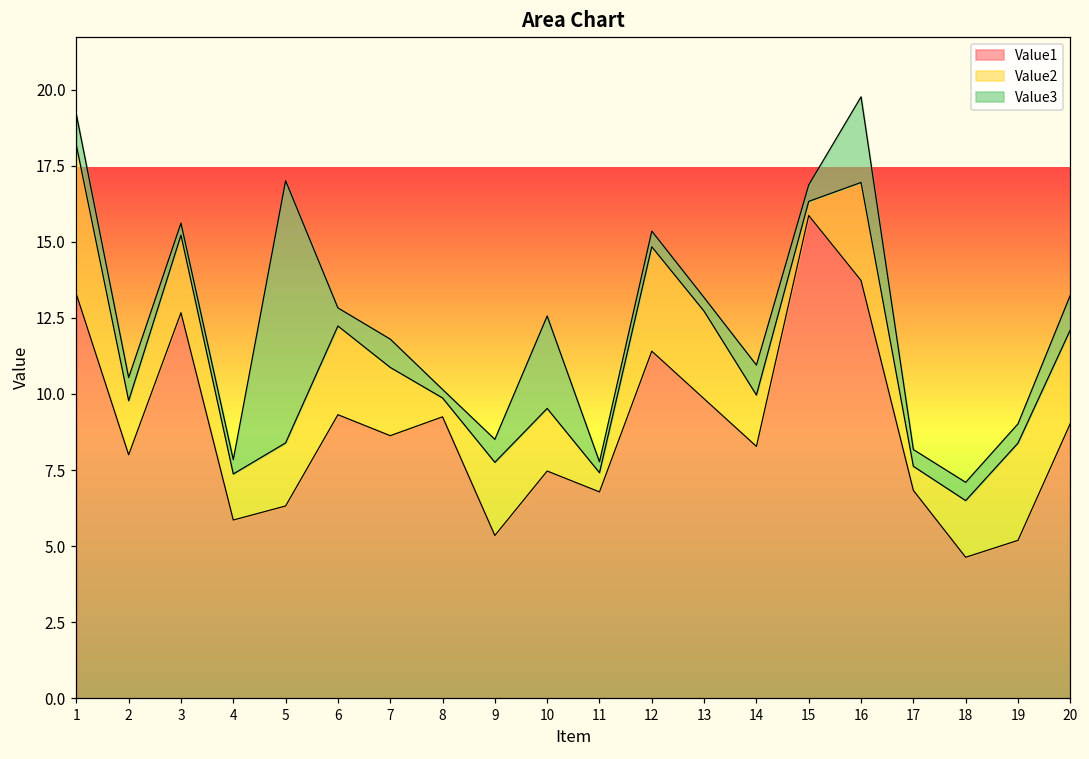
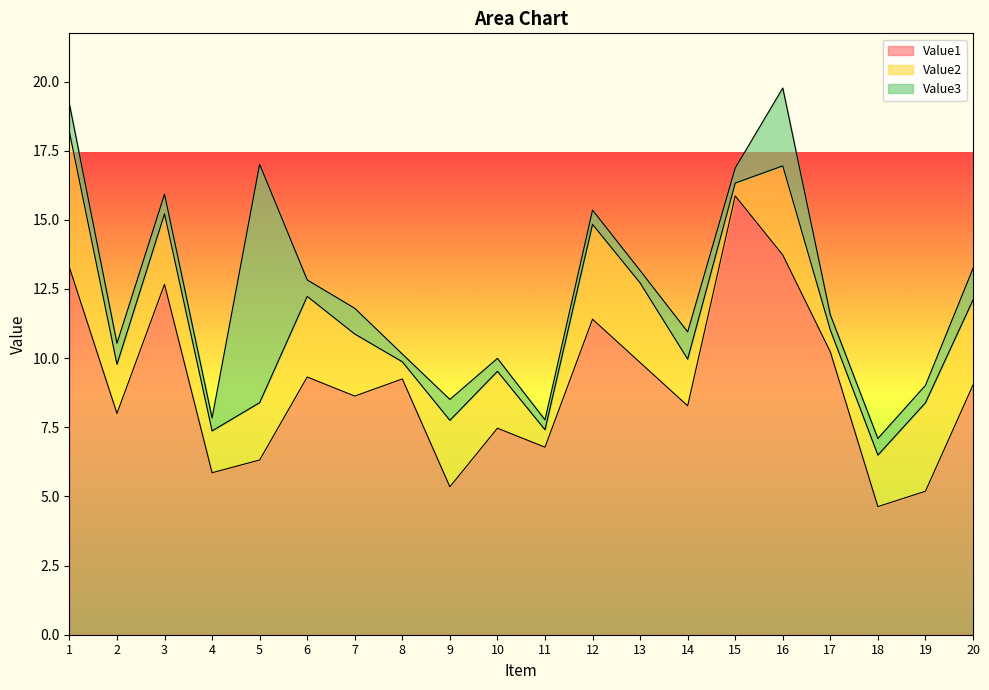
  {
    "Value1": {
      "1": 13.3,
      "2": 8.0,
      "3": 12.7,
      "4": 5.9,
      "5": 6.3,
      "6": 9.3,
      "7": 8.6,
      "8": 9.2,
      "9": 5.3,
      "10": 7.5,
      "11": 6.8,
      "12": 11.4,
      "13": 9.8,
      "14": 8.3,
      "15": 15.9,
      "16": 13.7,
-     "17": 6.8,
+     "17": 10.2,
      "18": 4.6,
      "19": 5.2,
      "20": 9.0
    },
    "Value2": {
      "1": 4.9,
      "2": 1.8,
      "3": 2.5,
      "4": 1.5,
      "5": 2.1,
      "6": 2.9,
      "7": 2.2,
      "8": 0.6,
      "9": 2.4,
      "10": 2.1,
      "11": 0.6,
      "12": 3.4,
      "13": 2.9,
      "14": 1.7,
      "15": 0.5,
      "16": 3.2,
      "17": 0.8,
      "18": 1.9,
      "19": 3.2,
      "20": 3.1
    },
    "Value3": {
      "1": 1.0,
      "2": 0.8,
-     "3": 0.4,
+     "3": 0.7,
      "4": 0.5,
      "5": 8.6,
      "6": 0.6,
      "7": 0.9,
      "8": 0.3,
      "9": 0.8,
-     "10": 3.0,
+     "10": 0.5,
      "11": 0.4,
      "12": 0.5,
      "13": 0.4,
      "14": 1.0,
      "15": 0.5,
      "16": 2.8,
      "17": 0.6,
      "18": 0.6,
      "19": 0.6,
      "20": 1.1
    }
  }
